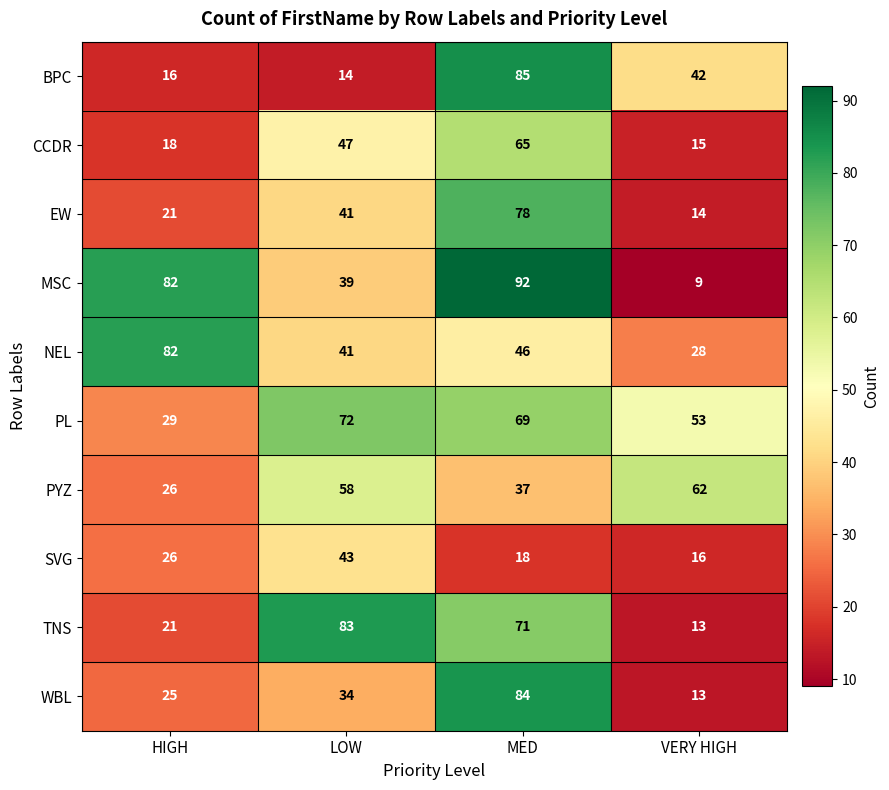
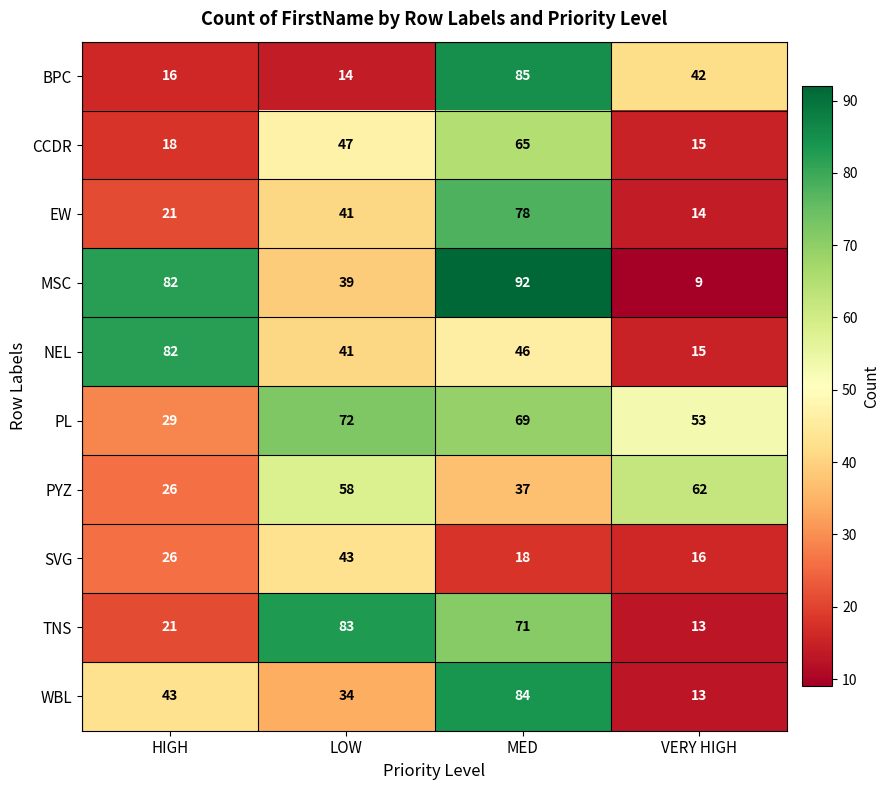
  {
    "BPC": {
      "HIGH": 16,
      "LOW": 14,
      "MED": 85,
      "VERY HIGH": 42
    },
    "CCDR": {
      "HIGH": 18,
      "LOW": 47,
      "MED": 65,
      "VERY HIGH": 15
    },
    "EW": {
      "HIGH": 21,
      "LOW": 41,
      "MED": 78,
      "VERY HIGH": 14
    },
    "MSC": {
      "HIGH": 82,
      "LOW": 39,
      "MED": 92,
      "VERY HIGH": 9
    },
    "NEL": {
      "HIGH": 82,
      "LOW": 41,
      "MED": 46,
-     "VERY HIGH": 28
+     "VERY HIGH": 15
    },
    "PL": {
      "HIGH": 29,
      "LOW": 72,
      "MED": 69,
      "VERY HIGH": 53
    },
    "PYZ": {
      "HIGH": 26,
      "LOW": 58,
      "MED": 37,
      "VERY HIGH": 62
    },
    "SVG": {
      "HIGH": 26,
      "LOW": 43,
      "MED": 18,
      "VERY HIGH": 16
    },
    "TNS": {
      "HIGH": 21,
      "LOW": 83,
      "MED": 71,
      "VERY HIGH": 13
    },
    "WBL": {
-     "HIGH": 25,
+     "HIGH": 43,
      "LOW": 34,
      "MED": 84,
      "VERY HIGH": 13
    }
  }
